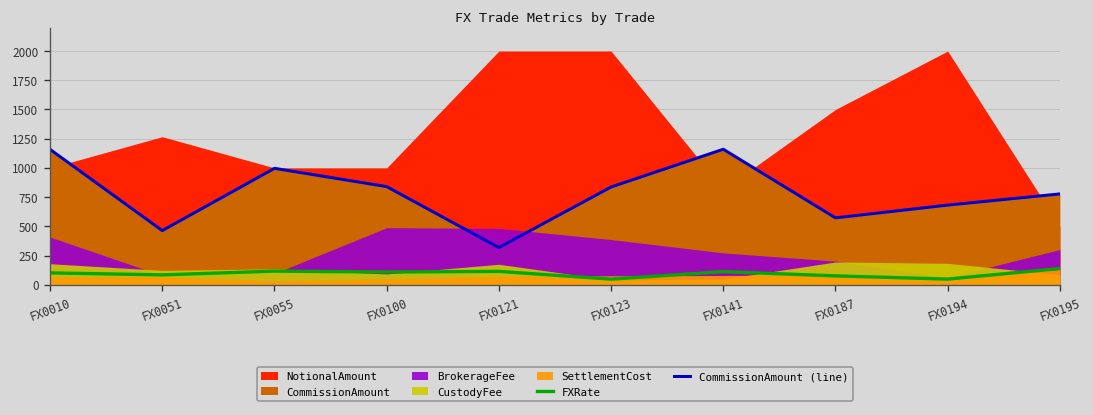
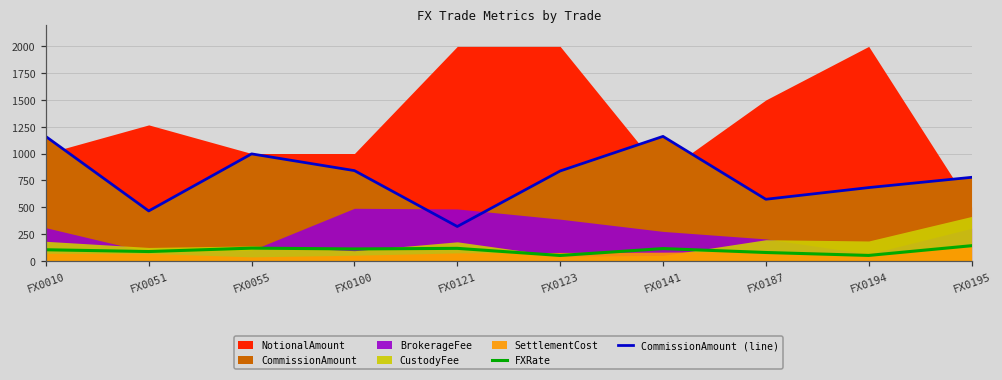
  {
    "FXRate": {
      "FX0010": 100,
      "FX0121": 100,
      "FX0141": 100
    },
    "NotionalAmount": {
      "FX0051": 1300,
      "FX0100": 1000,
      "FX0121": 2000,
      "FX0123": 2000,
      "FX0187": 1500,
      "FX0194": 2000
    },
    "CommissionAmount": {
      "FX0010": 1200,
      "FX0051": 500,
      "FX0100": 800,
      "FX0121": 300,
      "FX0123": 800,
      "FX0141": 1200,
      "FX0187": 600,
      "FX0194": 700,
      "FX0195": 800
    },
    "BrokerageFee": {
-     "FX0010": 400,
+     "FX0010": 300,
      "FX0100": 500,
      "FX0121": 500,
      "FX0123": 400,
      "FX0141": 300,
      "FX0195": 300
    },
    "CustodyFee": {
      "FX0010": 200,
      "FX0051": 100,
      "FX0121": 200,
      "FX0141": 0,
      "FX0194": 200,
-     "FX0195": 100
+     "FX0195": 400
    },
    "SettlementCost": {
      "FX0010": 100,
      "FX0055": 0,
      "FX0100": 100,
      "FX0121": 100,
      "FX0123": 100,
      "FX0141": 100
    }
  }
